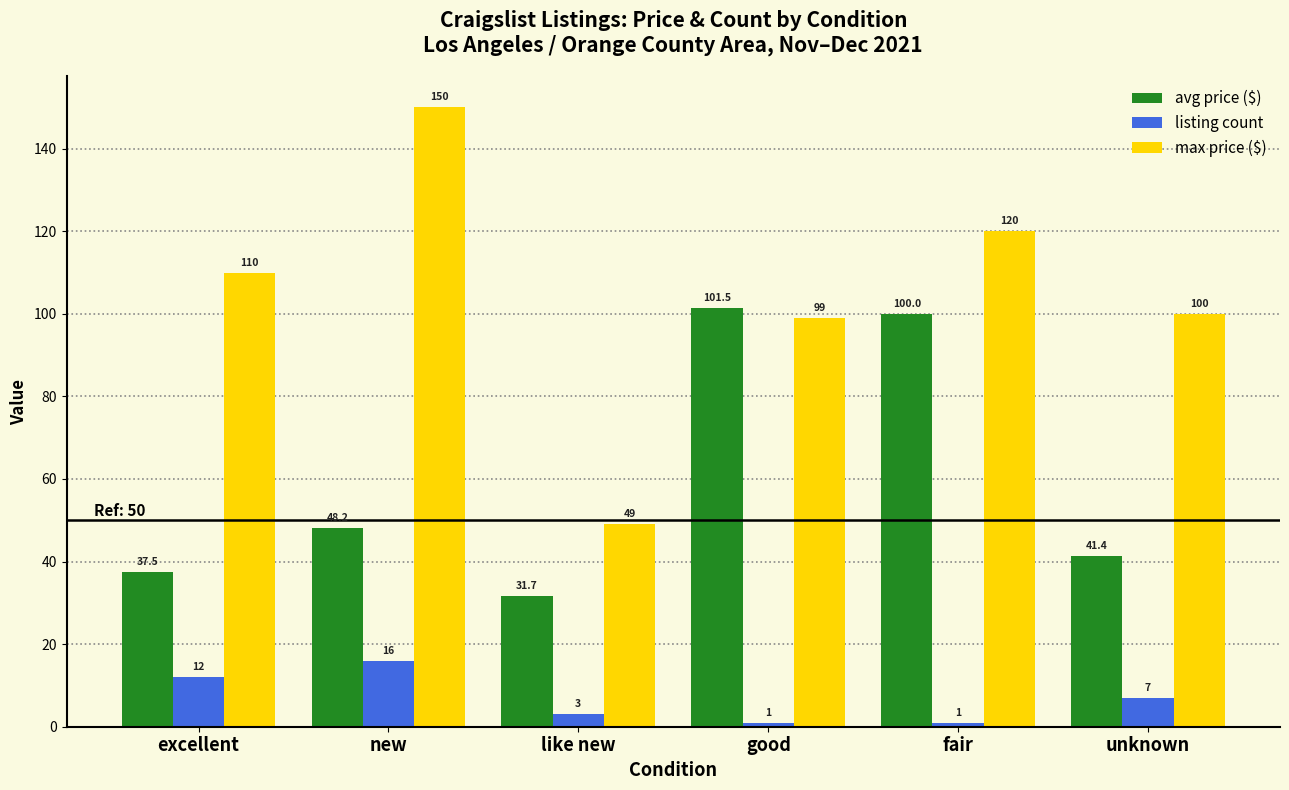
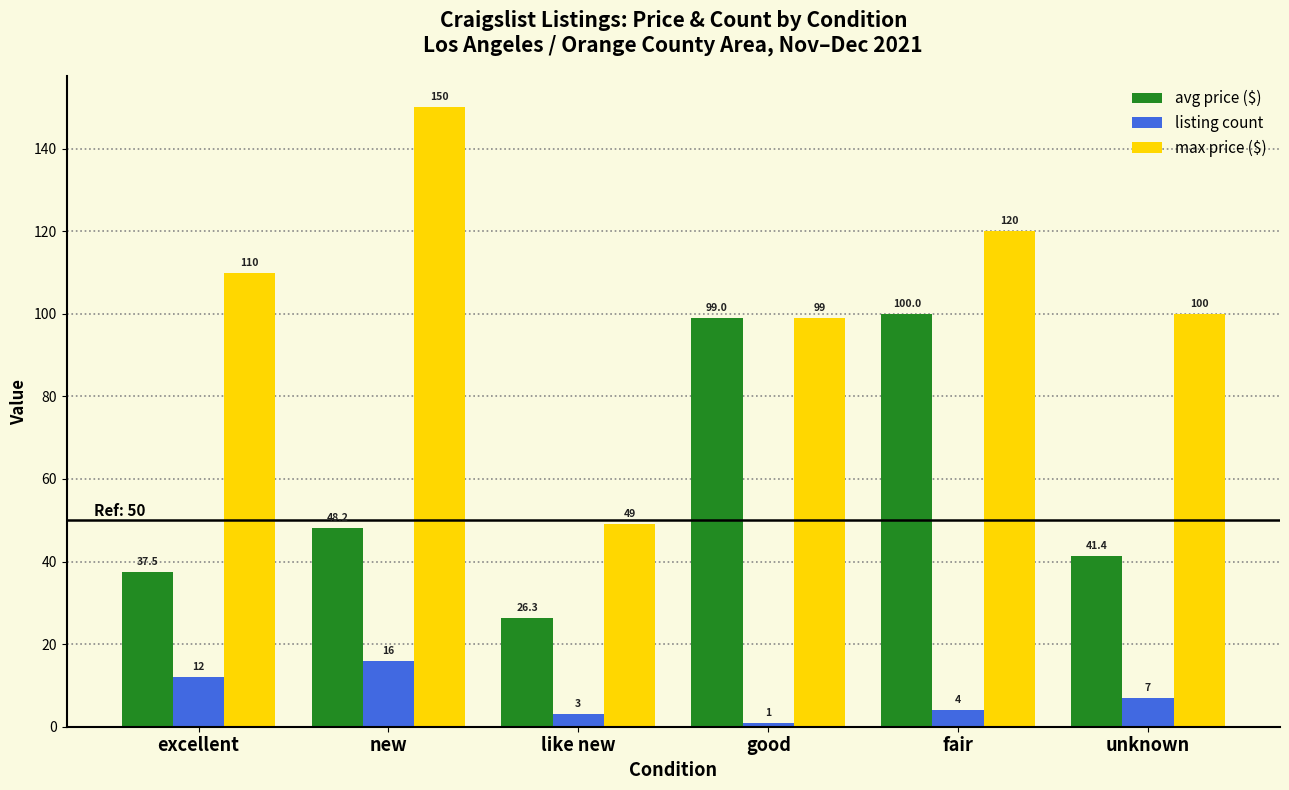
  {
    "avg price ($)": {
      "excellent": 37.5,
      "new": 48.2,
-     "like new": 31.7,
-     "good": 101.5,
+     "like new": 26.3,
+     "good": 99.0,
      "fair": 100.0,
      "unknown": 41.4
    },
    "listing count": {
      "excellent": 12,
      "new": 16,
      "like new": 3,
      "good": 1,
-     "fair": 1,
+     "fair": 4,
      "unknown": 7
    },
    "max price ($)": {
      "excellent": 110,
      "new": 150,
      "like new": 49,
      "good": 99,
      "fair": 120,
      "unknown": 100
    }
  }
